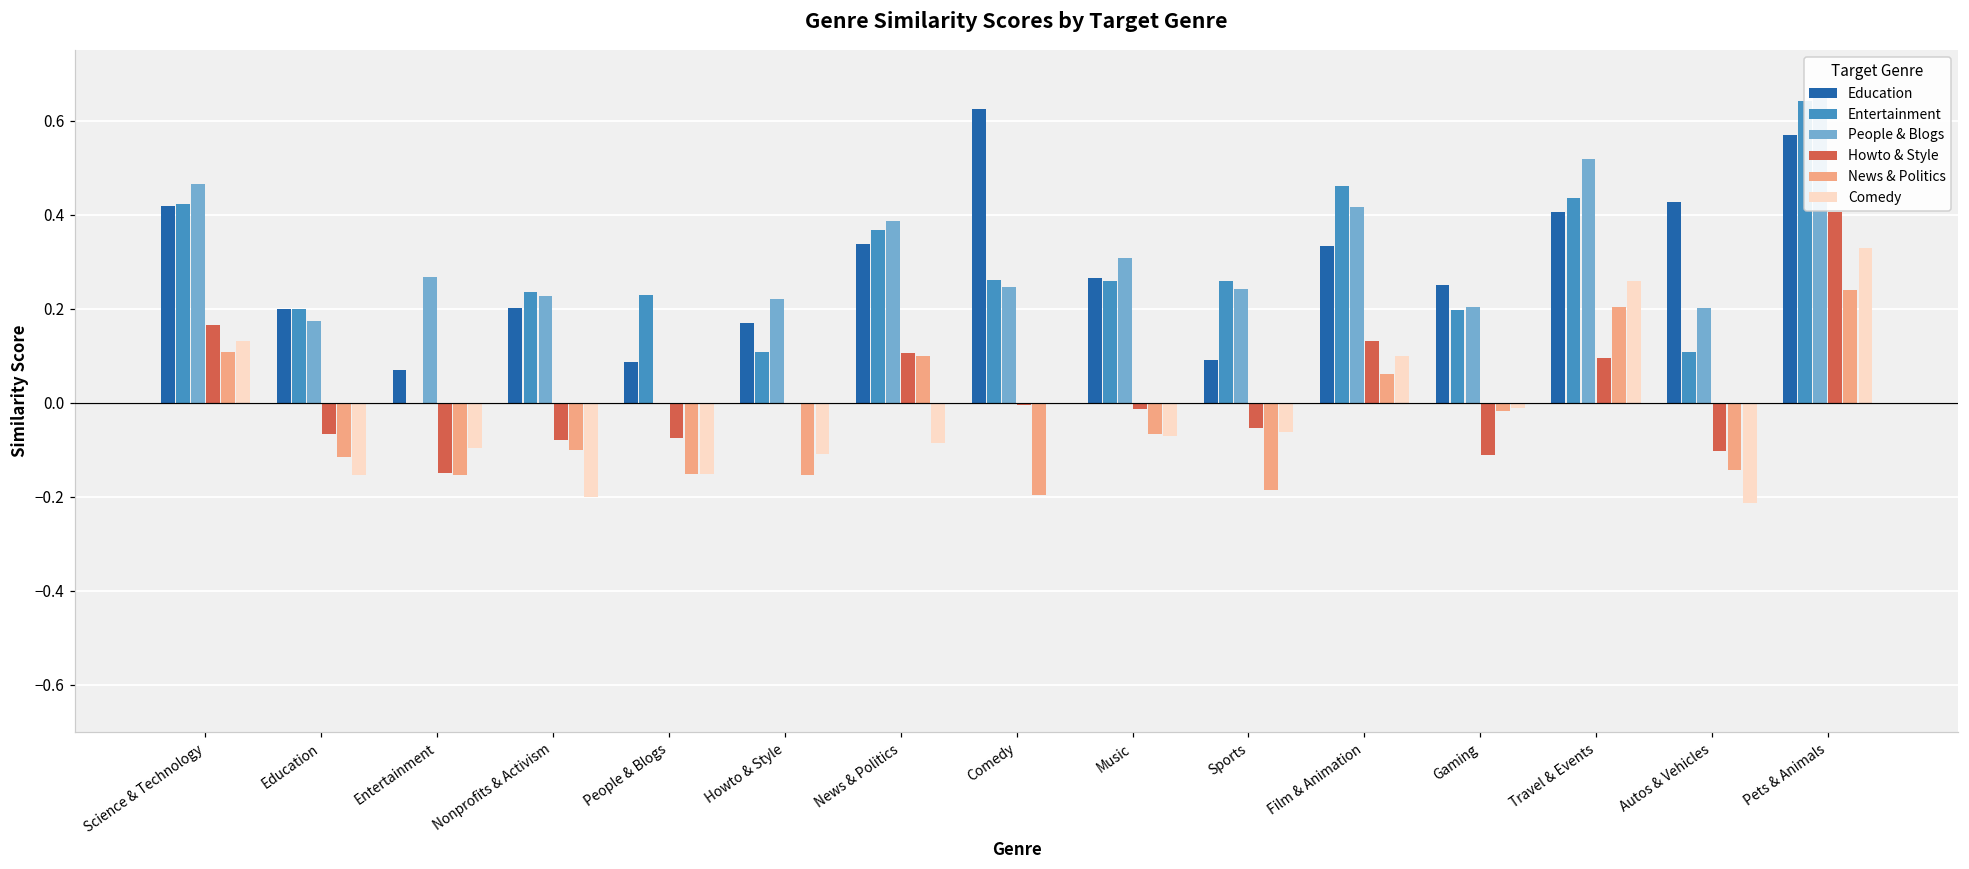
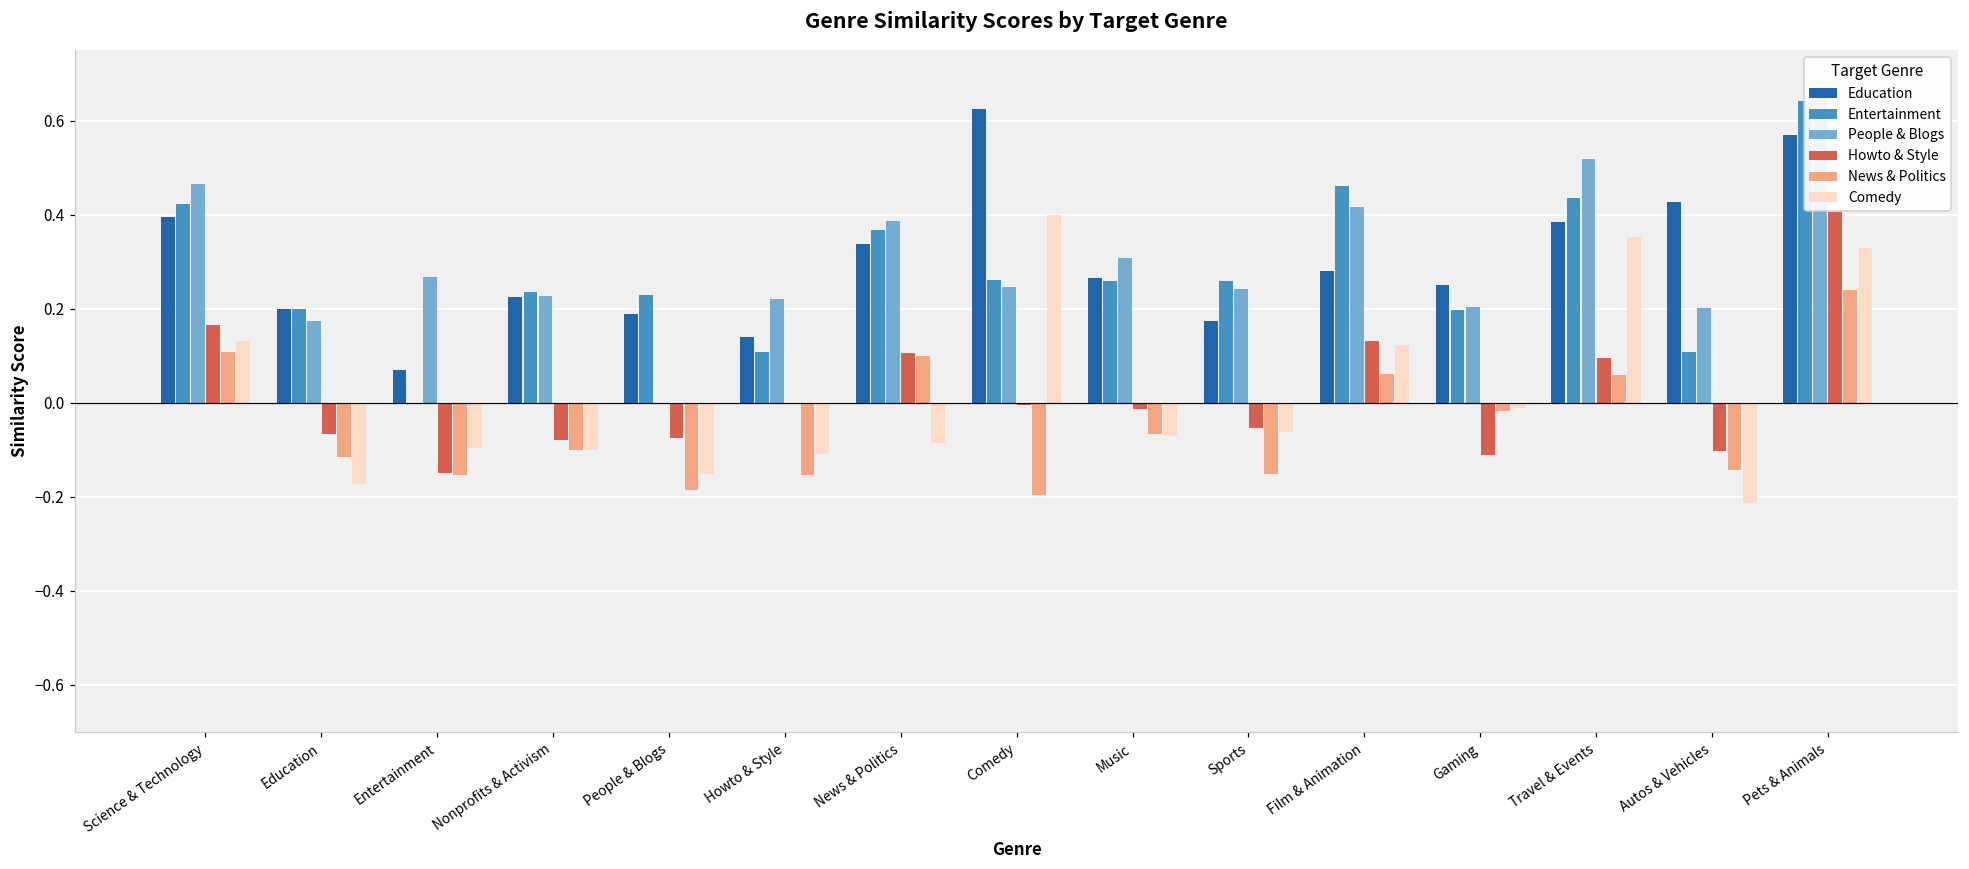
  {
    "Education": {
-     "Science & Technology": 0.42,
+     "Science & Technology": 0.40,
      "Education": 0.20,
      "Entertainment": 0.07,
-     "Nonprofits & Activism": 0.20,
-     "People & Blogs": 0.09,
-     "Howto & Style": 0.17,
+     "Nonprofits & Activism": 0.23,
+     "People & Blogs": 0.19,
+     "Howto & Style": 0.14,
      "News & Politics": 0.34,
      "Comedy": 0.63,
      "Music": 0.26,
-     "Sports": 0.09,
-     "Film & Animation": 0.33,
+     "Sports": 0.18,
+     "Film & Animation": 0.28,
      "Gaming": 0.25,
-     "Travel & Events": 0.41,
+     "Travel & Events": 0.38,
      "Autos & Vehicles": 0.43,
      "Pets & Animals": 0.57
    },
    "Howto & Style": {
      "Science & Technology": 0.17,
      "Education": -0.07,
      "Entertainment": -0.15,
      "Nonprofits & Activism": -0.08,
      "People & Blogs": -0.07,
      "Howto & Style": 0.00,
      "News & Politics": 0.11,
      "Music": -0.01,
      "Sports": -0.05,
      "Film & Animation": 0.13,
      "Gaming": -0.11,
      "Travel & Events": 0.10,
      "Autos & Vehicles": -0.10,
      "Pets & Animals": 0.41
    },
    "News & Politics": {
      "Science & Technology": 0.11,
      "Education": -0.12,
      "Entertainment": -0.15,
      "Nonprofits & Activism": -0.10,
-     "People & Blogs": -0.15,
+     "People & Blogs": -0.19,
      "Howto & Style": -0.15,
      "News & Politics": 0.10,
      "Comedy": -0.20,
      "Music": -0.07,
-     "Sports": -0.19,
+     "Sports": -0.15,
      "Film & Animation": 0.06,
      "Gaming": -0.02,
-     "Travel & Events": 0.20,
+     "Travel & Events": 0.06,
      "Autos & Vehicles": -0.14,
      "Pets & Animals": 0.24
    },
    "Comedy": {
      "Science & Technology": 0.13,
-     "Education": -0.15,
+     "Education": -0.17,
      "Entertainment": -0.10,
-     "Nonprofits & Activism": -0.2,
+     "Nonprofits & Activism": -0.1,
      "People & Blogs": -0.15,
      "Howto & Style": -0.11,
      "News & Politics": -0.08,
-     "Comedy": 0.0,
+     "Comedy": 0.4,
      "Music": -0.07,
      "Sports": -0.06,
-     "Film & Animation": 0.10,
+     "Film & Animation": 0.12,
      "Gaming": -0.01,
-     "Travel & Events": 0.26,
+     "Travel & Events": 0.35,
      "Autos & Vehicles": -0.21,
      "Pets & Animals": 0.33
    }
  }
